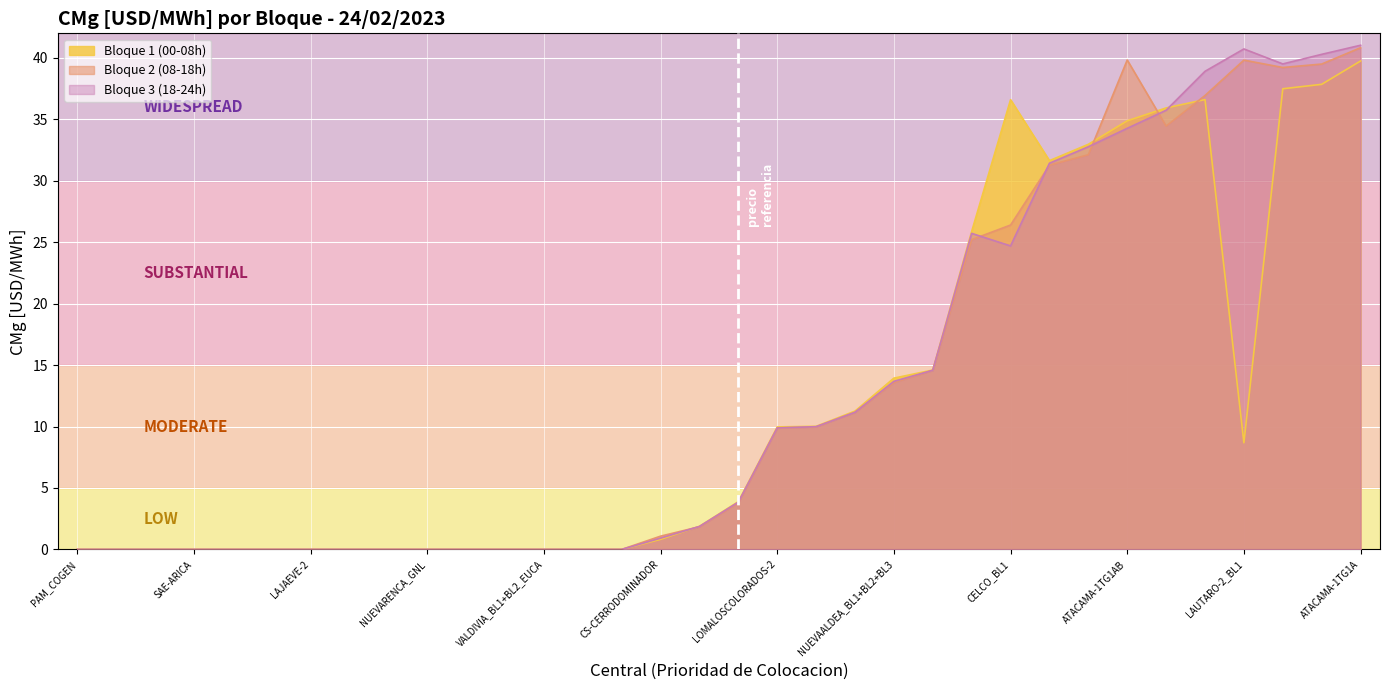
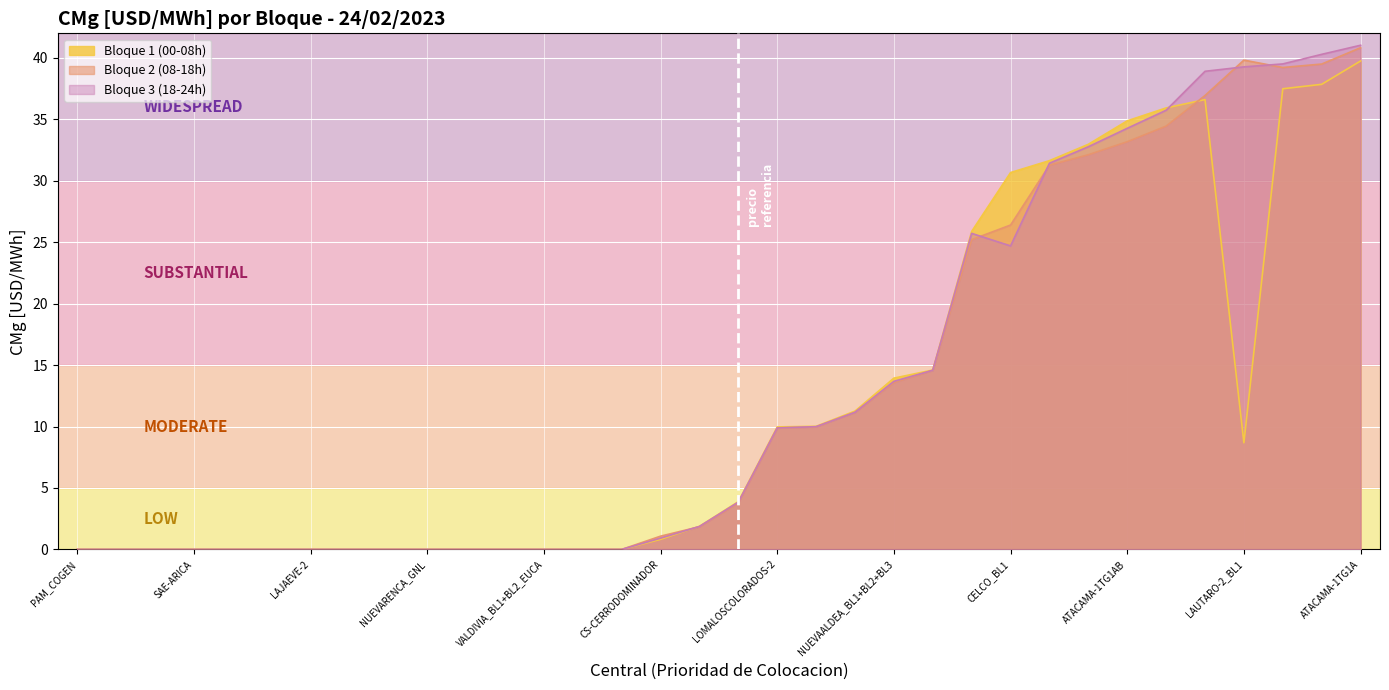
  {
    "Bloque 1 (00-08h)": {
      "NUEVAALDEA_BL1+BL2+BL3": 13.9,
-     "CELCO_BL1": 36.6,
+     "CELCO_BL1": 30.7,
      "ATACAMA-1TG1AB": 34.9,
      "LAUTARO-2_BL1": 8.7,
      "ATACAMA-1TG1A": 39.8
    },
    "Bloque 2 (08-18h)": {
      "CELCO_BL1": 26.4,
-     "ATACAMA-1TG1AB": 39.8,
+     "ATACAMA-1TG1AB": 33.2,
      "LAUTARO-2_BL1": 39.8
    },
    "Bloque 3 (18-24h)": {
      "CELCO_BL1": 24.7,
      "ATACAMA-1TG1AB": 34.3,
-     "LAUTARO-2_BL1": 40.7
+     "LAUTARO-2_BL1": 39.3
    }
  }
